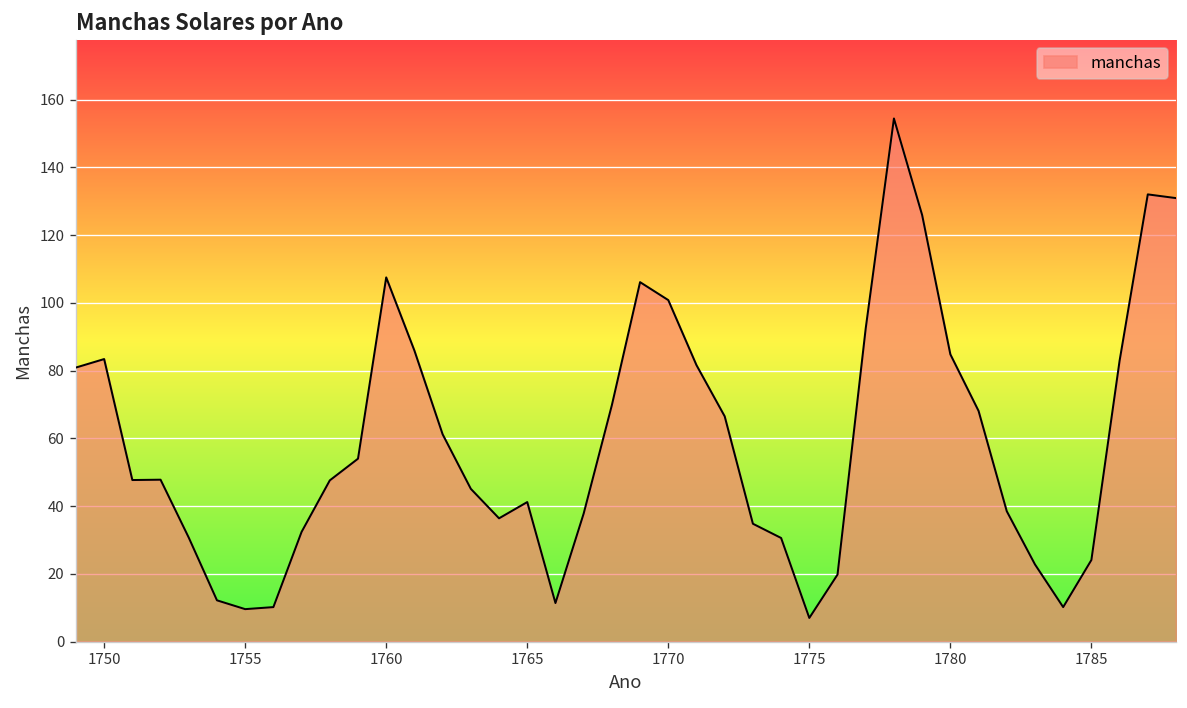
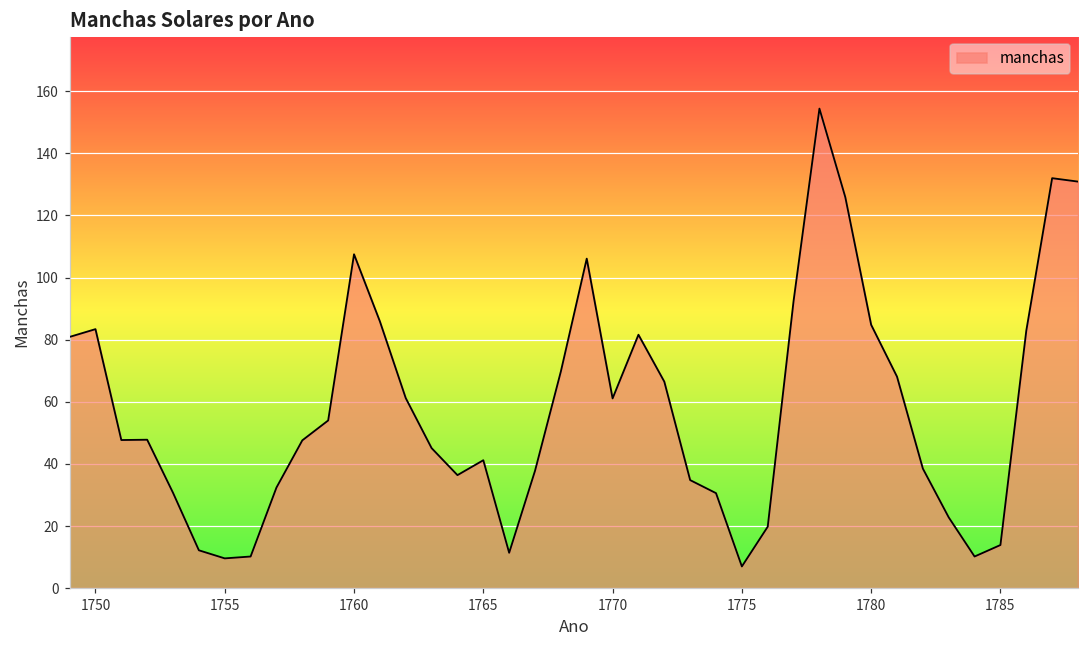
  {
    "1750": 83,
    "1755": 10,
    "1760": 108,
    "1765": 41,
-   "1770": 101,
+   "1770": 61,
    "1775": 7,
    "1780": 85,
-   "1785": 24
+   "1785": 14
  }
